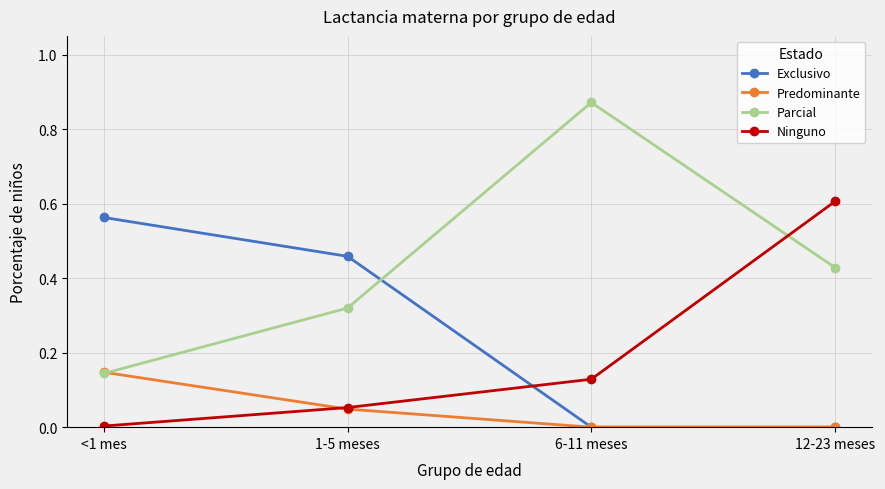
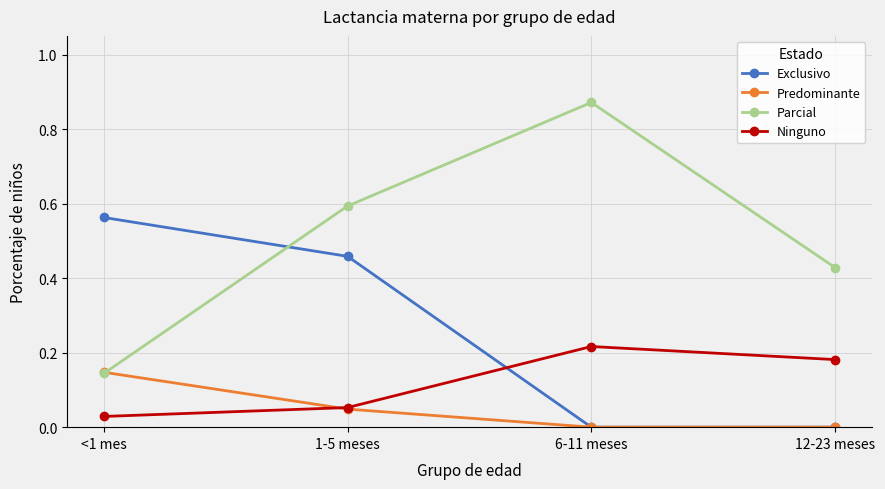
  {
    "Exclusivo": {
      "<1 mes": 0.56,
      "1-5 meses": 0.46
    },
    "Parcial": {
-     "1-5 meses": 0.32,
+     "1-5 meses": 0.59,
      "6-11 meses": 0.87,
      "12-23 meses": 0.43
    },
    "Ninguno": {
-     "<1 mes": 0.00,
-     "6-11 meses": 0.13,
-     "12-23 meses": 0.61
+     "<1 mes": 0.03,
+     "6-11 meses": 0.22,
+     "12-23 meses": 0.18
    }
  }
